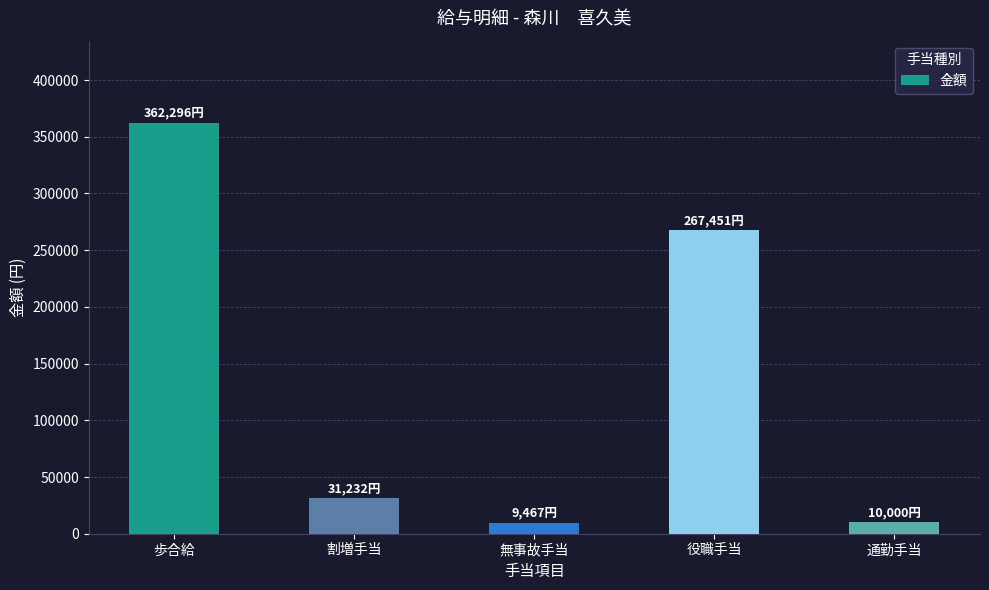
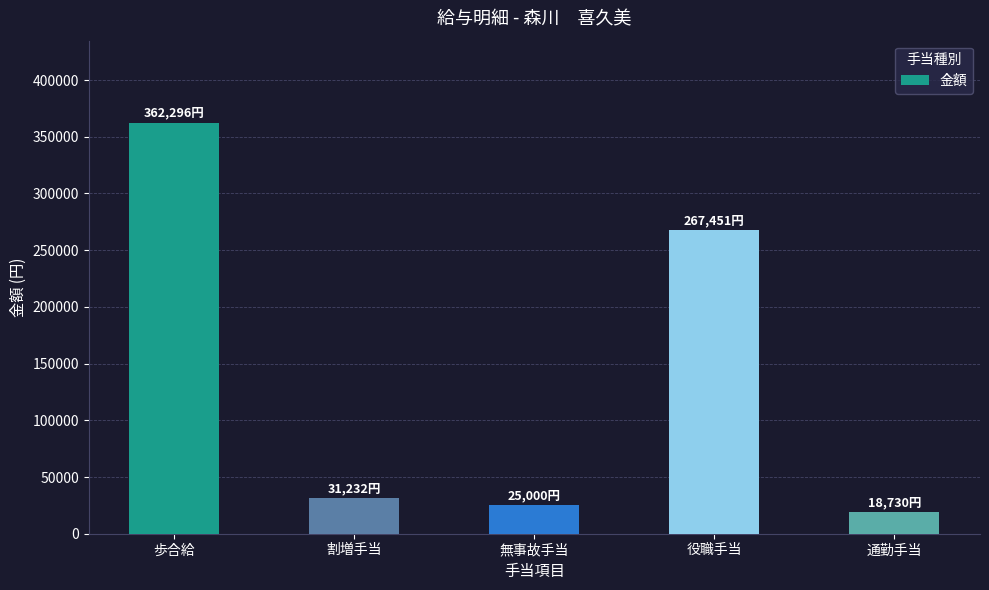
  {
    "歩合給": "362,296円",
    "割増手当": "31,232円",
-   "無事故手当": "9,467円",
+   "無事故手当": "25,000円",
    "役職手当": "267,451円",
-   "通勤手当": "10,000円"
+   "通勤手当": "18,730円"
  }
